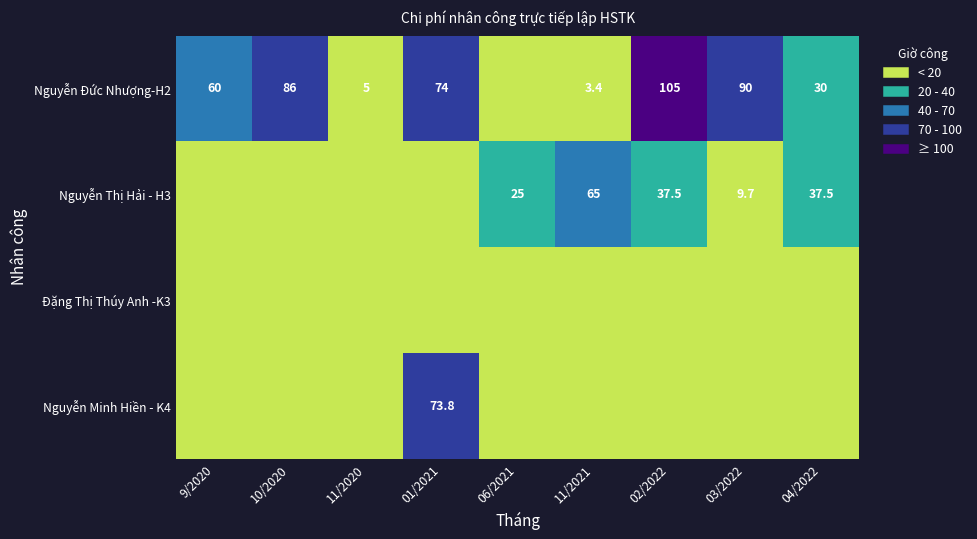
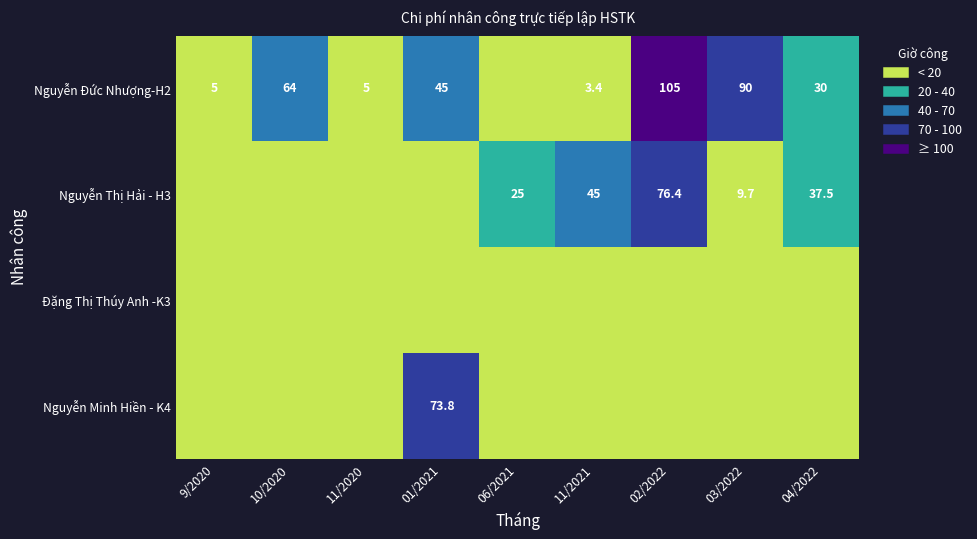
  {
    "Nguyễn Đức Nhượng-H2": {
-     "9/2020": 60,
-     "10/2020": 86,
+     "9/2020": 5,
+     "10/2020": 64,
      "11/2020": 5,
-     "01/2021": 74,
+     "01/2021": 45,
      "11/2021": 3.4,
      "02/2022": 105,
      "03/2022": 90,
      "04/2022": 30
    },
    "Nguyễn Thị Hải - H3": {
      "06/2021": 25,
-     "11/2021": 65,
-     "02/2022": 37.5,
+     "11/2021": 45,
+     "02/2022": 76.4,
      "03/2022": 9.7,
      "04/2022": 37.5
    },
    "Nguyễn Minh Hiền - K4": {
      "01/2021": 73.8
    }
  }
